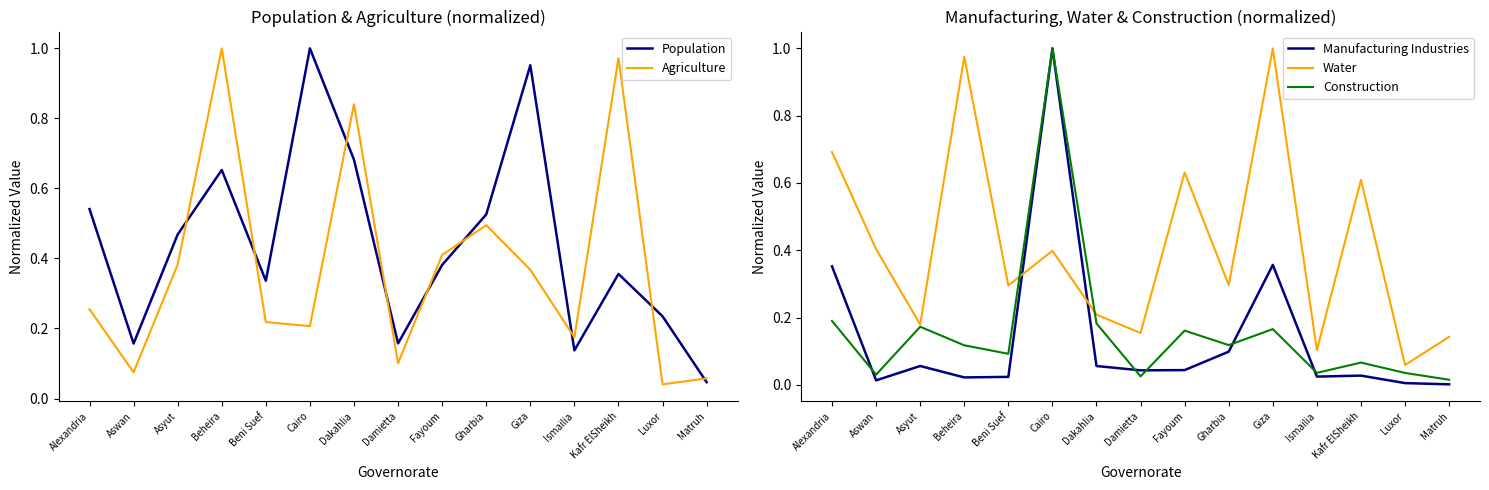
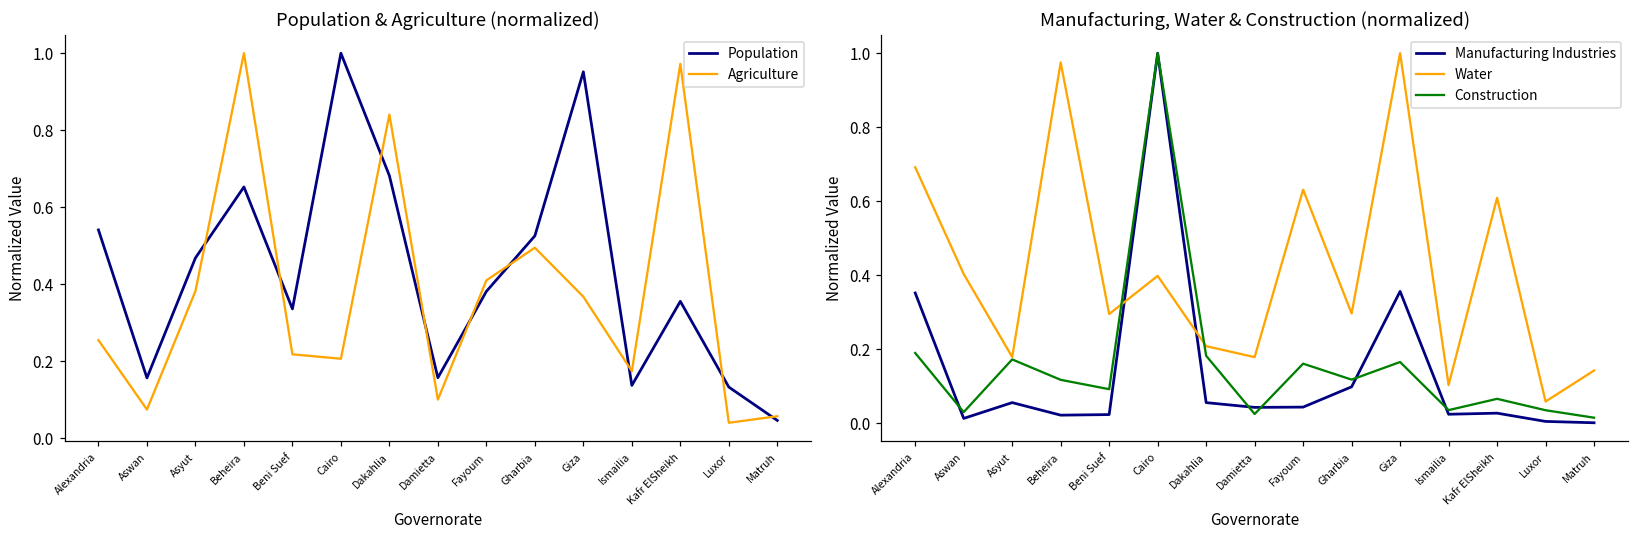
  {
    "Population & Agriculture (normalized)": {
      "Population": {
        "Alexandria": 0.54,
        "Aswan": 0.16,
        "Asyut": 0.47,
        "Beheira": 0.65,
        "Beni Suef": 0.34,
        "Cairo": 1.00,
        "Dakahlia": 0.68,
        "Damietta": 0.16,
        "Fayoum": 0.38,
        "Gharbia": 0.53,
        "Giza": 0.95,
        "Ismailia": 0.14,
        "Kafr ElSheikh": 0.36,
-       "Luxor": 0.23,
+       "Luxor": 0.13,
        "Matruh": 0.05
      },
      "Agriculture": {
        "Alexandria": 0.25,
        "Aswan": 0.07,
        "Asyut": 0.38,
        "Beheira": 1.00,
        "Beni Suef": 0.22,
        "Cairo": 0.21,
        "Dakahlia": 0.84,
        "Damietta": 0.10,
        "Fayoum": 0.41,
        "Gharbia": 0.49,
        "Giza": 0.37,
        "Ismailia": 0.17,
        "Kafr ElSheikh": 0.97,
        "Luxor": 0.04,
        "Matruh": 0.06
      }
    },
    "Manufacturing, Water & Construction (normalized)": {
      "Manufacturing Industries": {
        "Alexandria": 0.35,
        "Aswan": 0.01,
        "Asyut": 0.06,
        "Beheira": 0.02,
        "Beni Suef": 0.02,
        "Dakahlia": 0.06,
        "Damietta": 0.04,
        "Fayoum": 0.04,
        "Gharbia": 0.10,
        "Giza": 0.36,
        "Ismailia": 0.02,
        "Kafr ElSheikh": 0.03,
        "Luxor": 0.01,
        "Matruh": 0.00
      },
      "Water": {
        "Alexandria": 0.69,
        "Aswan": 0.40,
        "Beheira": 0.98,
        "Beni Suef": 0.30,
        "Cairo": 0.40,
        "Dakahlia": 0.21,
-       "Damietta": 0.15,
+       "Damietta": 0.18,
        "Fayoum": 0.63,
        "Gharbia": 0.30,
        "Giza": 1.00,
        "Ismailia": 0.10,
        "Kafr ElSheikh": 0.61,
        "Luxor": 0.06,
        "Matruh": 0.14
      },
      "Construction": {
        "Alexandria": 0.19,
        "Aswan": 0.03,
        "Beheira": 0.12,
        "Beni Suef": 0.09,
        "Dakahlia": 0.18,
        "Damietta": 0.03,
        "Fayoum": 0.16,
        "Gharbia": 0.12,
        "Giza": 0.17,
        "Ismailia": 0.04,
        "Kafr ElSheikh": 0.07,
        "Luxor": 0.04,
        "Matruh": 0.02
      }
    }
  }
